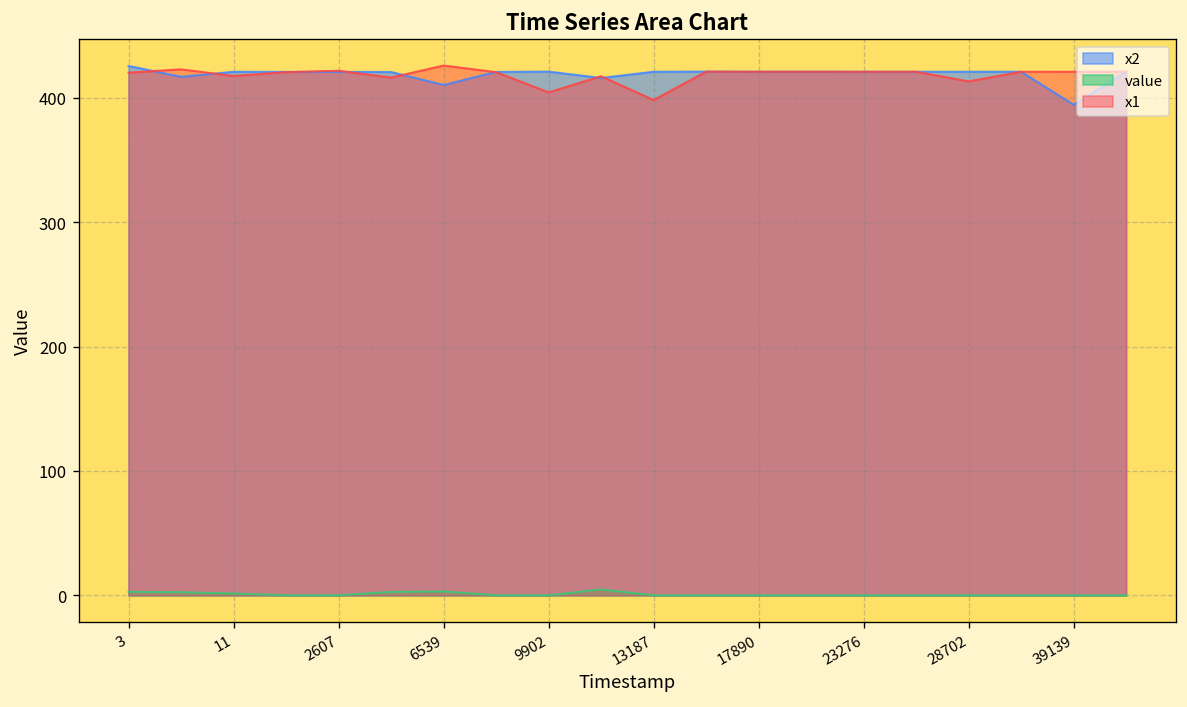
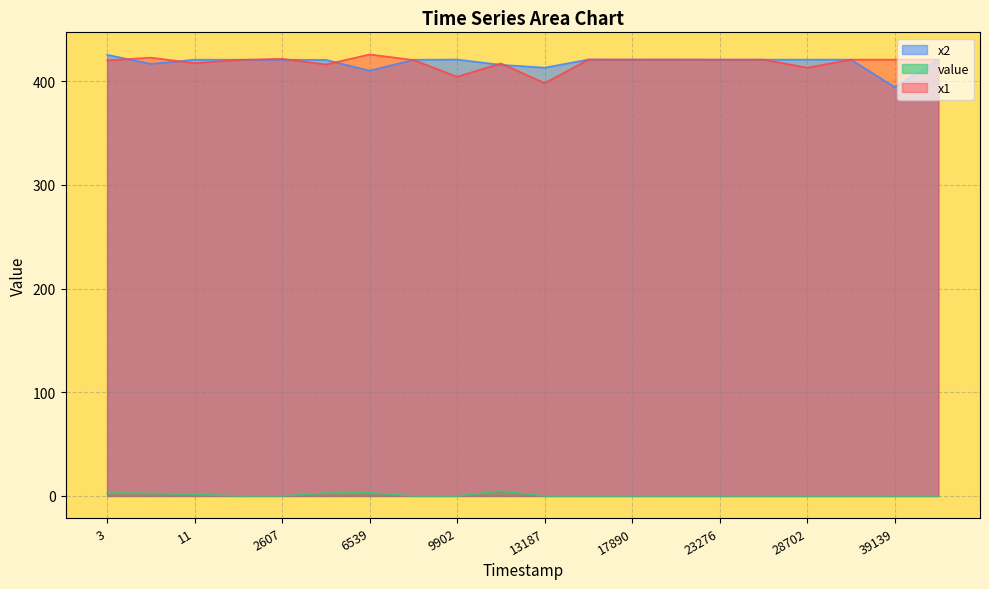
  {
    "x2": {
      "6539": 410,
      "9902": 421,
-     "13187": 421,
+     "13187": 413,
      "28702": 421,
      "39139": 394
    },
    "value": {
      "2607": 0,
      "6539": 3,
      "9902": 0,
      "13187": 0,
      "17890": 0,
      "23276": 0,
      "28702": 0,
      "39139": 0
    },
    "x1": {
      "6539": 426,
      "9902": 404,
      "13187": 398,
      "28702": 413,
      "39139": 421
    }
  }
